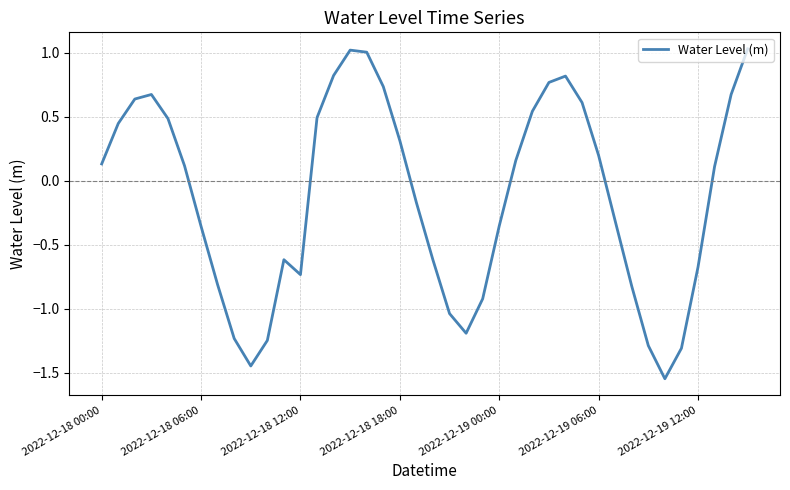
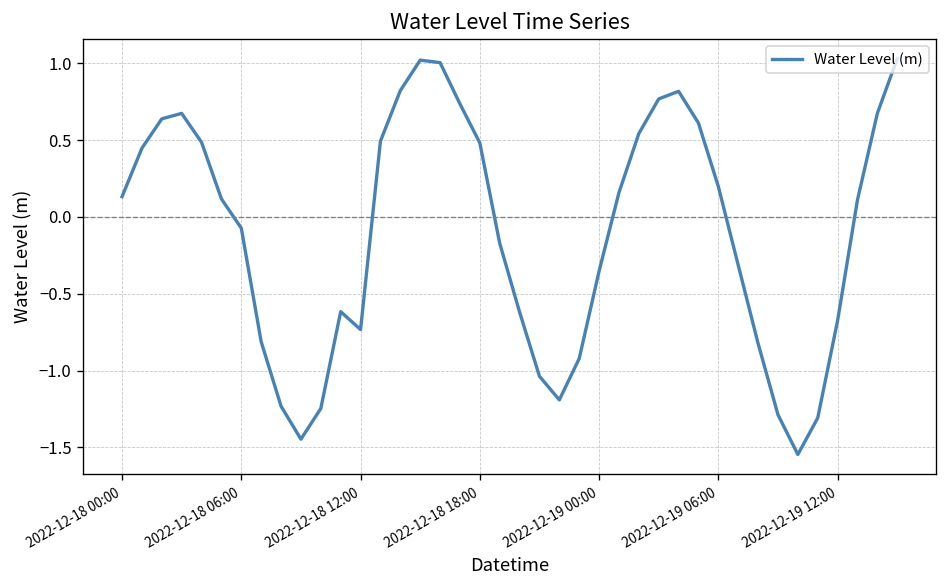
  {
    "2022-12-18 00:00": 0.13,
-   "2022-12-18 06:00": -0.36,
+   "2022-12-18 06:00": -0.07,
    "2022-12-18 12:00": -0.73,
-   "2022-12-18 18:00": 0.31,
+   "2022-12-18 18:00": 0.48,
    "2022-12-19 00:00": -0.35,
    "2022-12-19 06:00": 0.20,
    "2022-12-19 12:00": -0.67
  }
